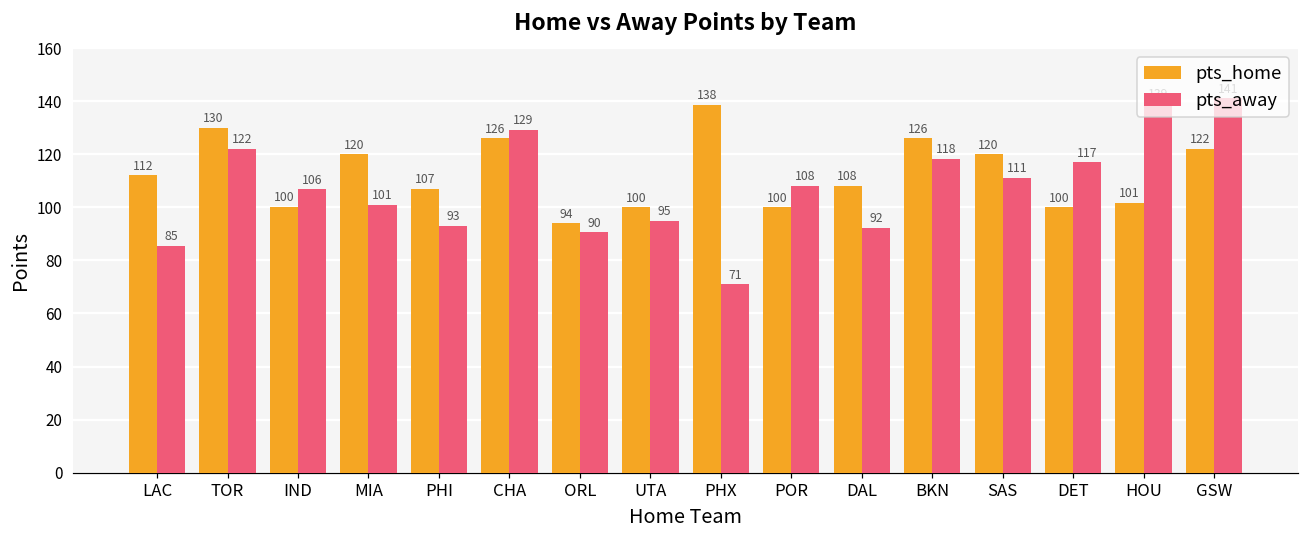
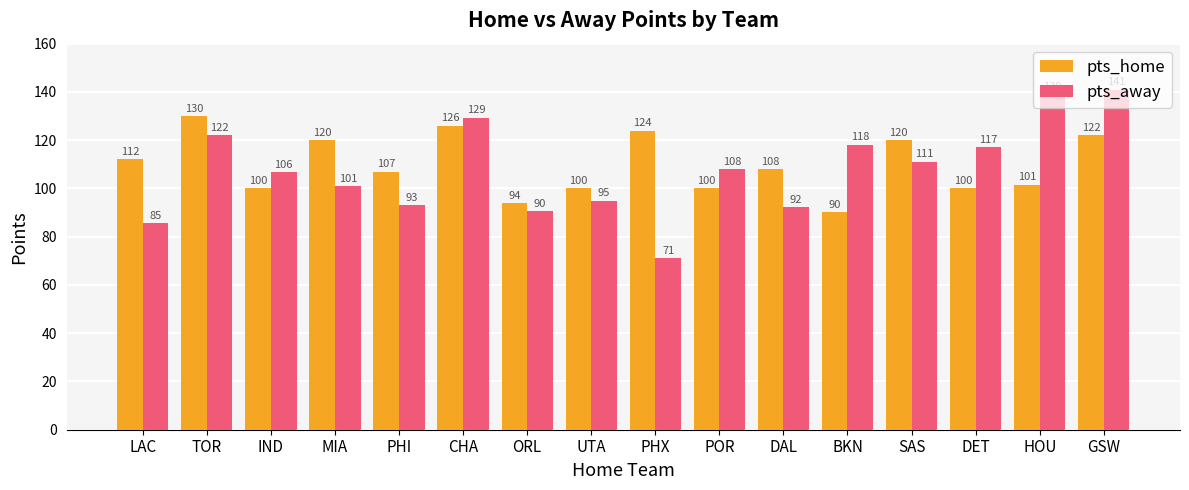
  {
    "pts_home": {
      "LAC": 112,
      "TOR": 130,
      "IND": 100,
      "MIA": 120,
      "PHI": 107,
      "CHA": 126,
      "ORL": 94,
      "UTA": 100,
-     "PHX": 138,
+     "PHX": 124,
      "POR": 100,
      "DAL": 108,
-     "BKN": 126,
+     "BKN": 90,
      "SAS": 120,
      "DET": 100,
      "GSW": 122
    },
    "pts_away": {
      "TOR": 122,
      "MIA": 101,
      "PHI": 93,
      "CHA": 129,
      "ORL": 90,
      "UTA": 95,
      "PHX": 71,
      "POR": 108,
      "DAL": 92,
      "BKN": 118,
      "SAS": 111,
      "DET": 117
    }
  }
